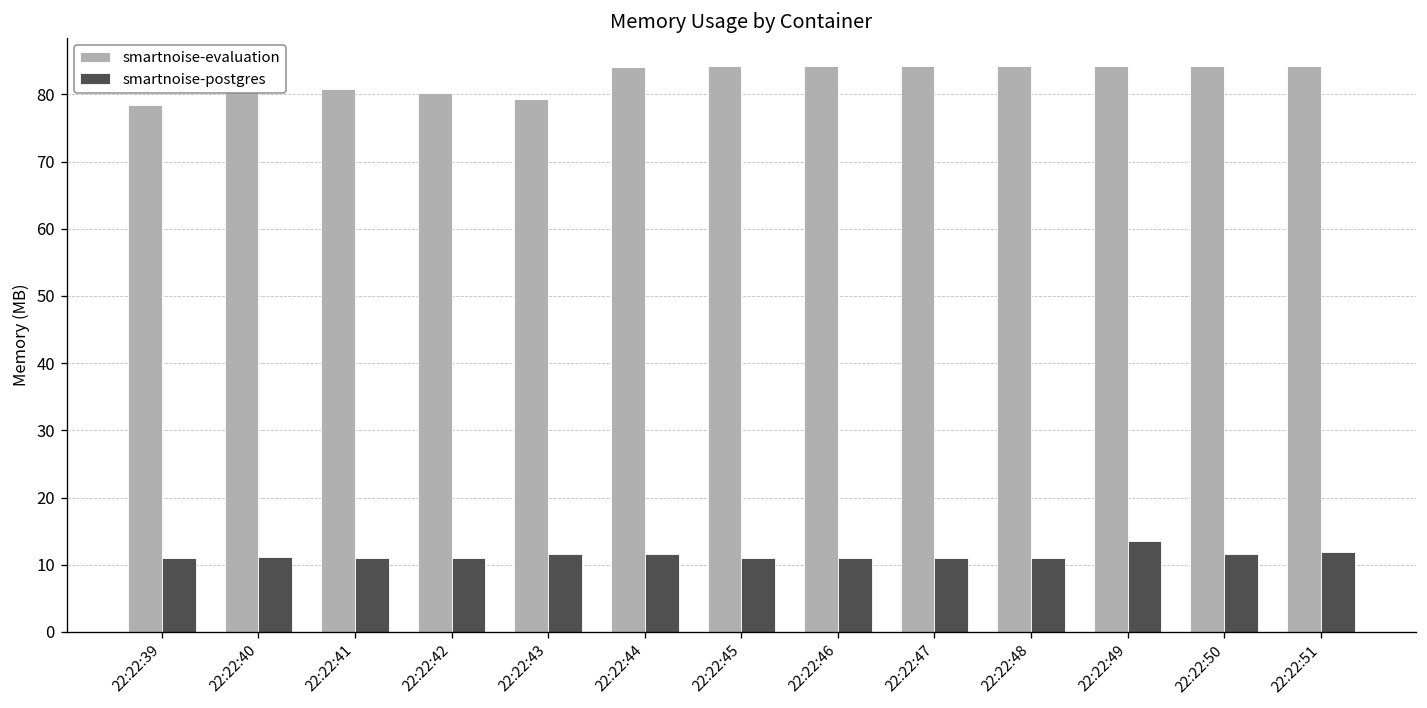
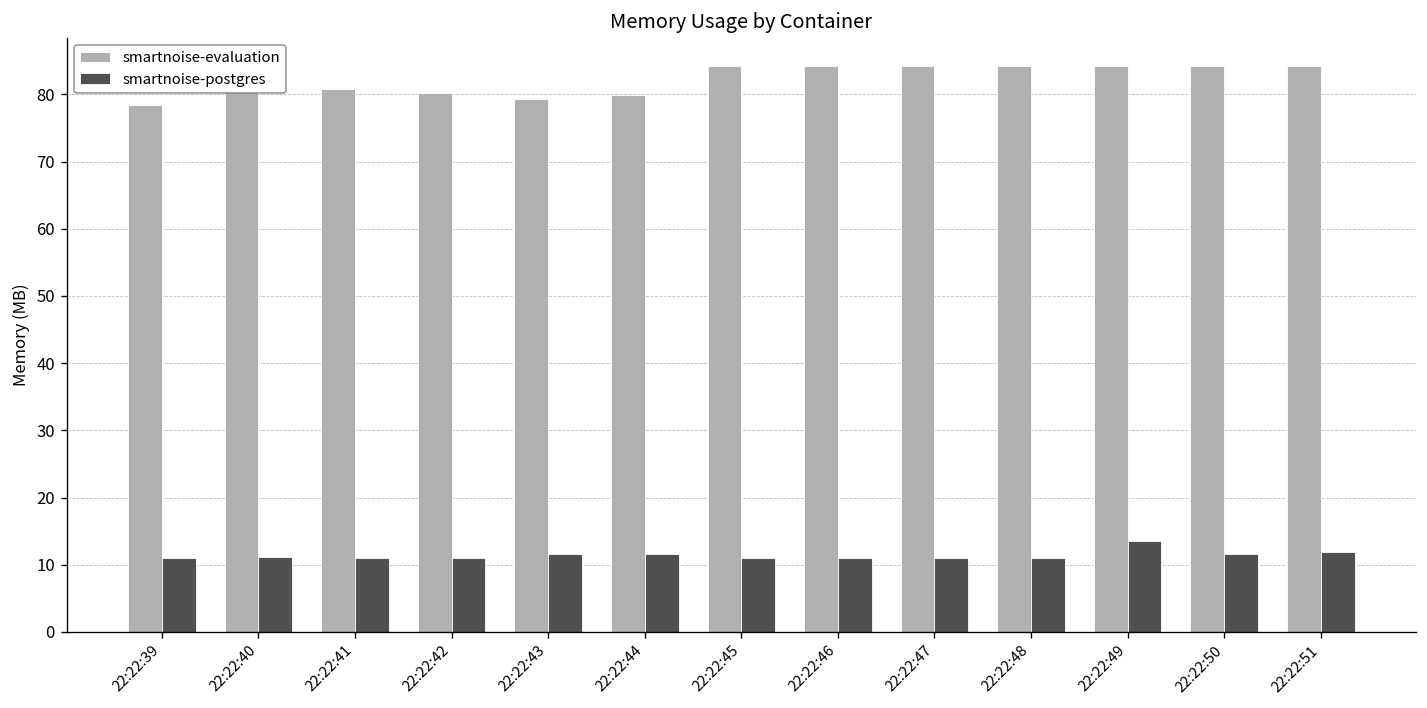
  {
    "smartnoise-evaluation": {
      "22:22:39": 78,
      "22:22:41": 81,
      "22:22:42": 80,
      "22:22:43": 79,
-     "22:22:44": 84,
+     "22:22:44": 80,
      "22:22:45": 84,
      "22:22:46": 84,
      "22:22:47": 84,
      "22:22:48": 84,
      "22:22:49": 84,
      "22:22:50": 84,
      "22:22:51": 84
    },
    "smartnoise-postgres": {
      "22:22:39": 11,
      "22:22:40": 11,
      "22:22:41": 11,
      "22:22:42": 11,
      "22:22:43": 12,
      "22:22:44": 12,
      "22:22:45": 11,
      "22:22:46": 11,
      "22:22:47": 11,
      "22:22:48": 11,
      "22:22:49": 14,
      "22:22:50": 12,
      "22:22:51": 12
    }
  }
